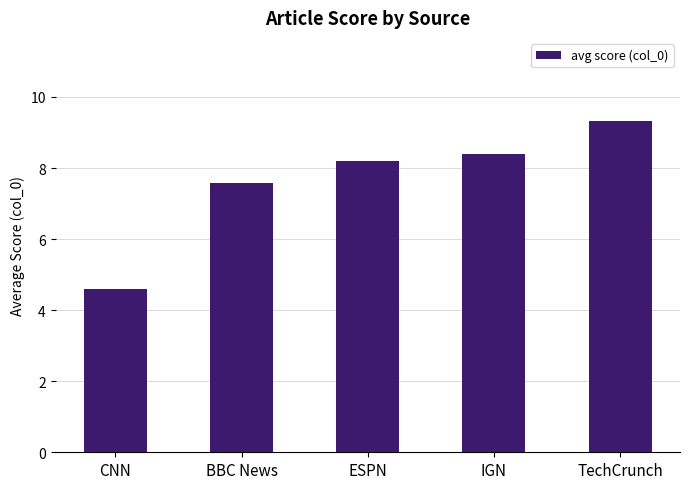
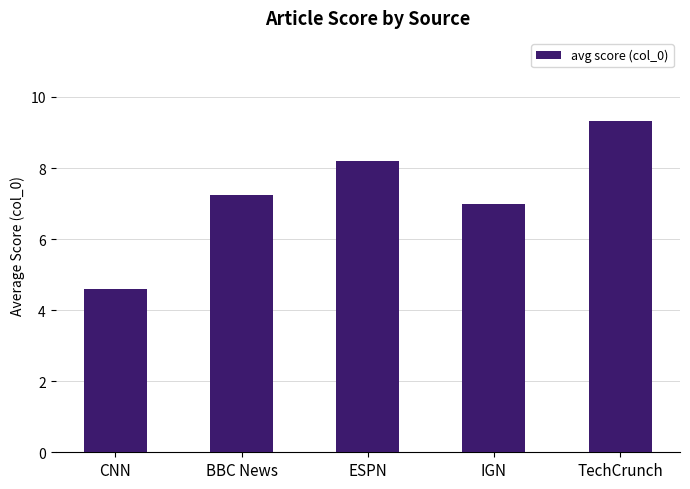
  {
    "CNN": 4.6,
-   "BBC News": 7.6,
+   "BBC News": 7.3,
    "ESPN": 8.2,
-   "IGN": 8.4,
+   "IGN": 7.0,
    "TechCrunch": 9.3
  }
